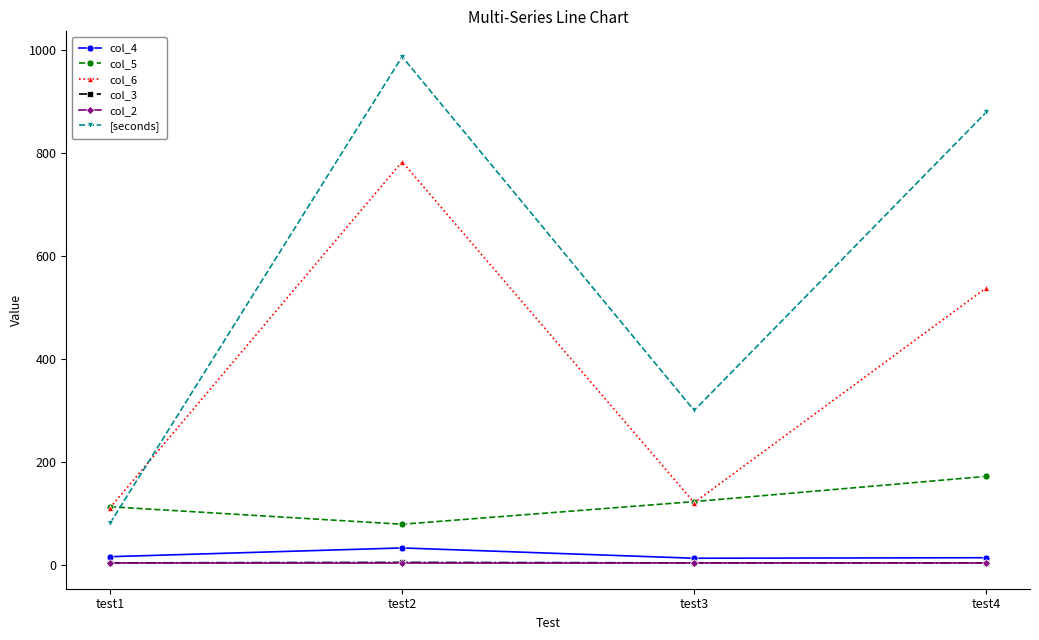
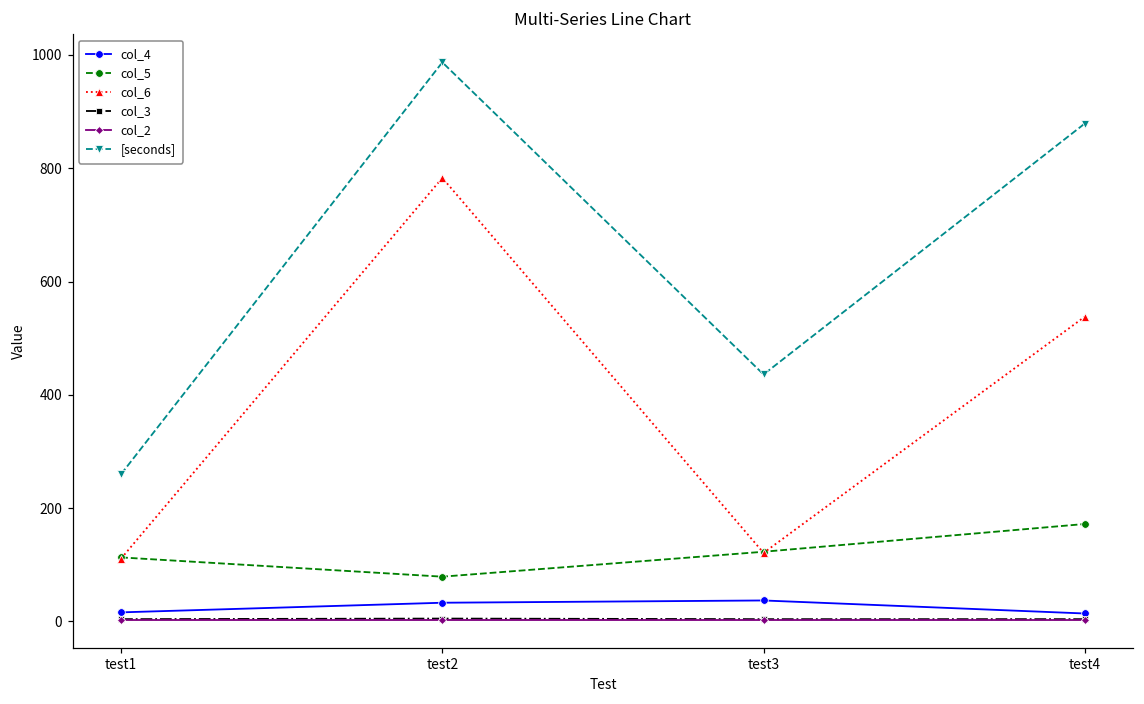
  {
    "col_4": {
      "test1": 20,
      "test2": 30,
-     "test3": 10,
+     "test3": 40,
      "test4": 10
    },
    "col_5": {
      "test2": 80,
      "test4": 170
    },
    "col_6": {
      "test2": 780,
      "test4": 540
    },
    "[seconds]": {
-     "test1": 80,
+     "test1": 260,
      "test2": 990,
-     "test3": 300,
+     "test3": 440,
      "test4": 880
    }
  }
